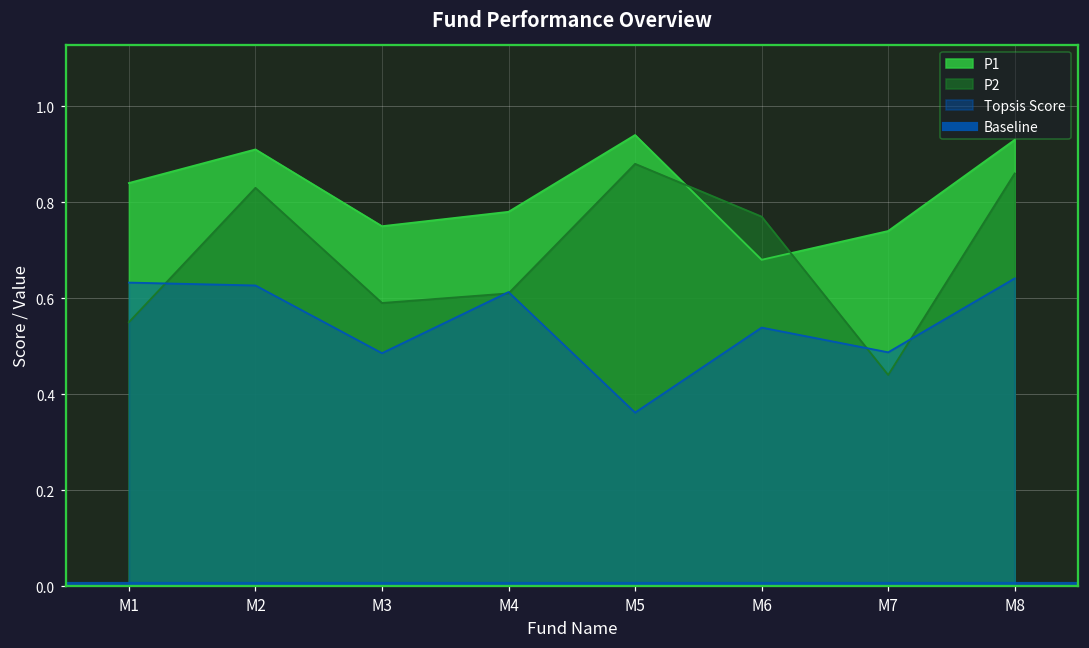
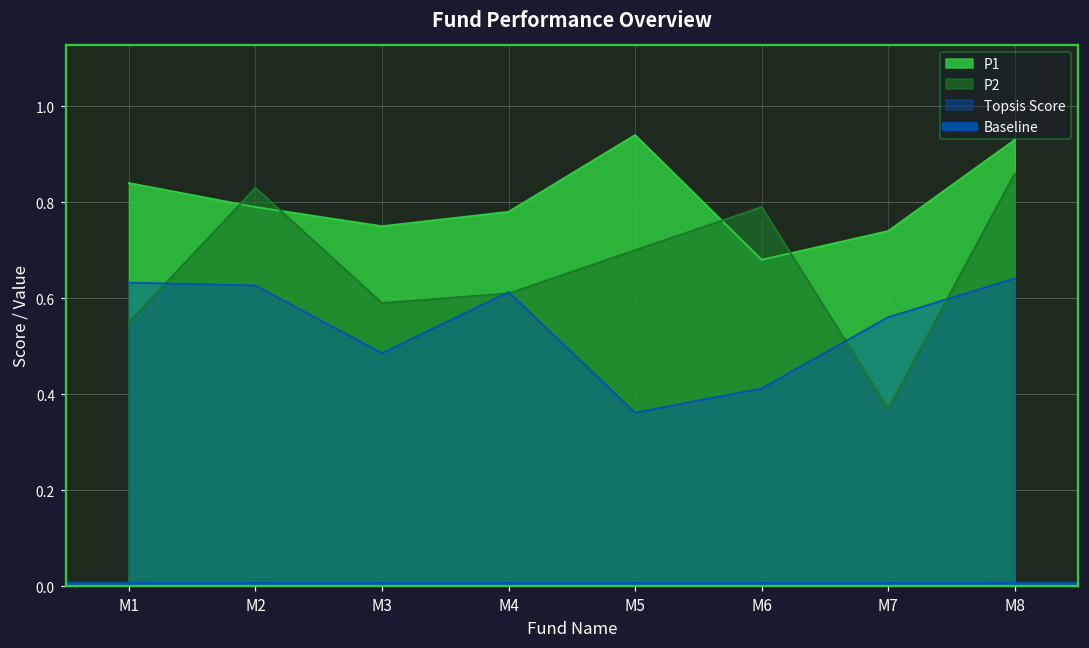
  {
    "P1": {
      "M1": 0.84,
-     "M2": 0.91,
+     "M2": 0.79,
      "M3": 0.75,
      "M4": 0.78,
      "M5": 0.94,
      "M6": 0.68,
      "M7": 0.74
    },
    "P2": {
      "M1": 0.55,
      "M2": 0.83,
      "M3": 0.59,
-     "M5": 0.88,
-     "M6": 0.77,
-     "M7": 0.44,
+     "M5": 0.70,
+     "M6": 0.79,
+     "M7": 0.37,
      "M8": 0.86
    },
    "Topsis Score": {
      "M1": 0.63,
      "M2": 0.63,
      "M3": 0.49,
      "M5": 0.36,
-     "M6": 0.54,
-     "M7": 0.49,
+     "M6": 0.41,
+     "M7": 0.56,
      "M8": 0.64
    }
  }
